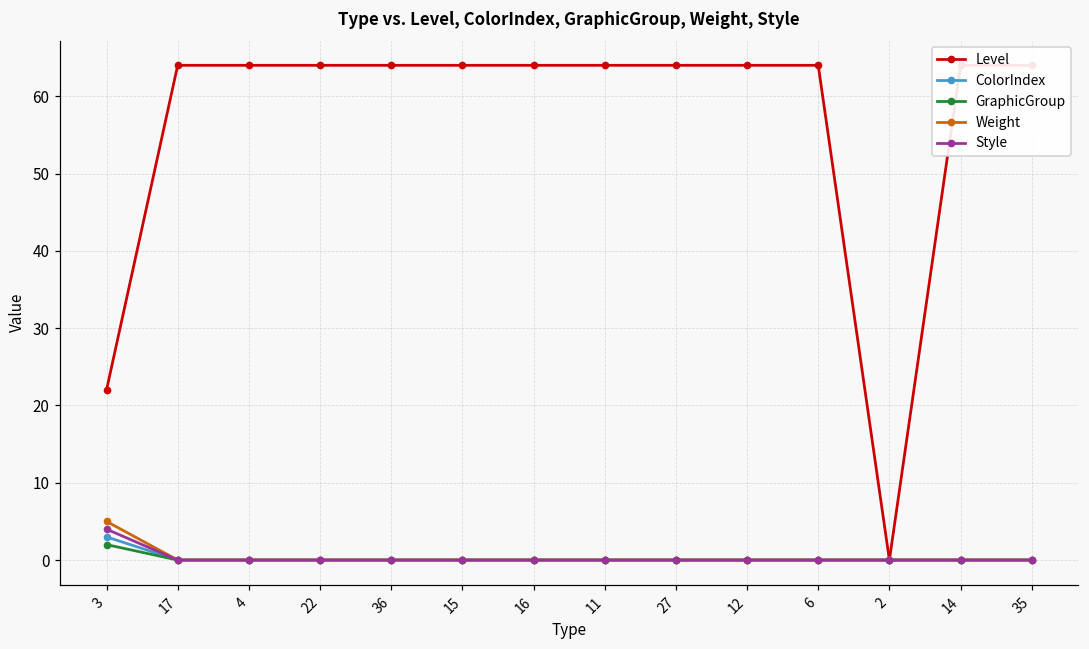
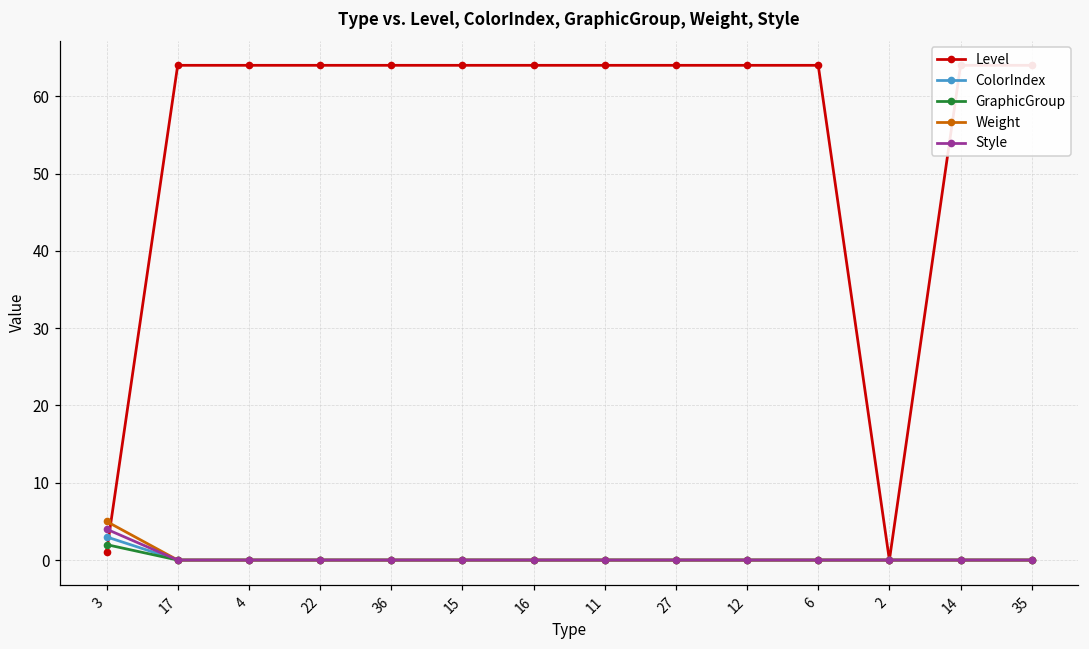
  {
    "Level": {
-     "3": 22,
+     "3": 1,
      "17": 64,
      "4": 64,
      "22": 64,
      "36": 64,
      "15": 64,
      "16": 64,
      "11": 64,
      "27": 64,
      "12": 64,
      "6": 64
    },
    "ColorIndex": {
      "3": 3
    },
    "GraphicGroup": {
      "3": 2
    },
    "Weight": {
      "3": 5
    },
    "Style": {
      "3": 4
    }
  }
